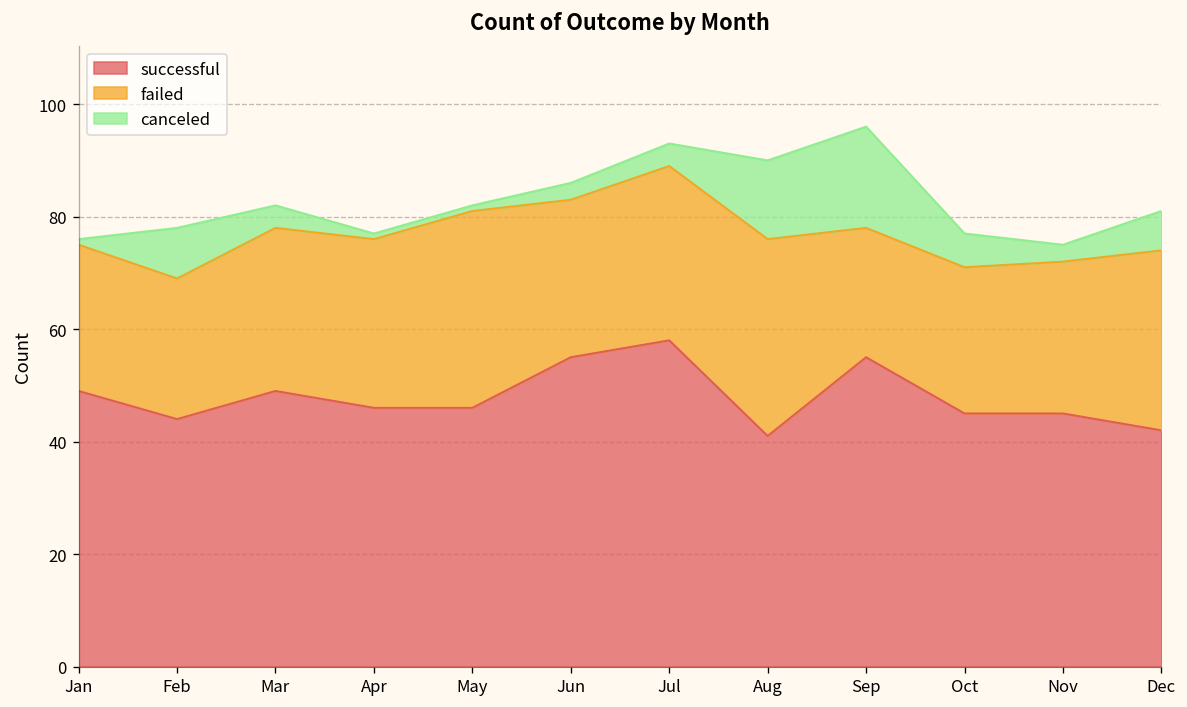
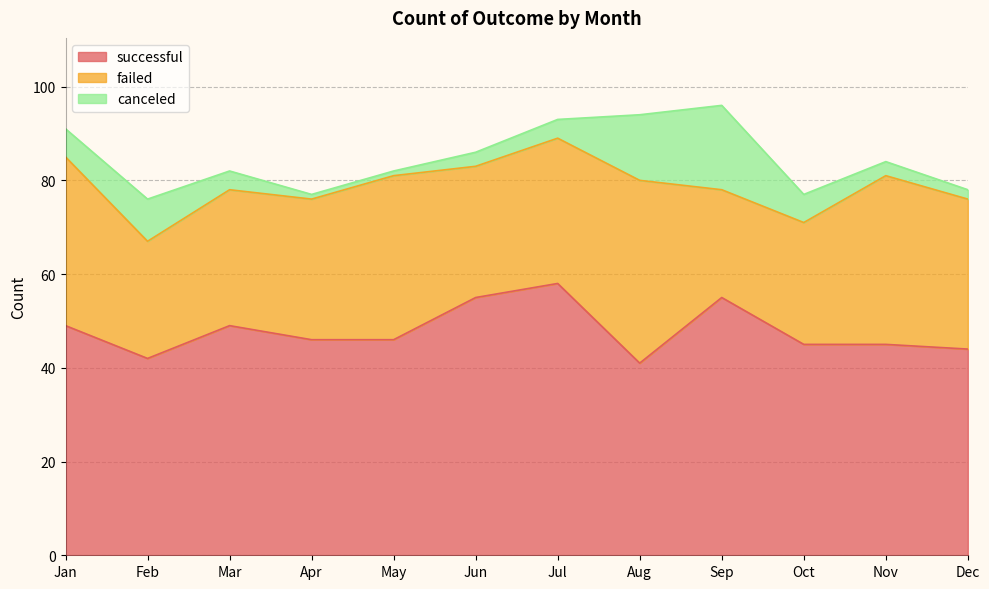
  {
    "successful": {
      "Jan": 49,
-     "Feb": 44,
+     "Feb": 42,
      "Mar": 49,
      "Apr": 46,
      "May": 46,
      "Jun": 55,
      "Jul": 58,
      "Aug": 41,
      "Sep": 55,
      "Oct": 45,
      "Nov": 45,
-     "Dec": 42
+     "Dec": 44
    },
    "failed": {
-     "Jan": 26,
+     "Jan": 36,
      "Feb": 25,
      "Mar": 29,
      "Apr": 30,
      "May": 35,
      "Jun": 28,
      "Jul": 31,
-     "Aug": 35,
+     "Aug": 39,
      "Sep": 23,
      "Oct": 26,
-     "Nov": 27,
+     "Nov": 36,
      "Dec": 32
    },
    "canceled": {
-     "Jan": 1,
+     "Jan": 6,
      "Feb": 9,
      "Mar": 4,
      "Apr": 1,
      "May": 1,
      "Jun": 3,
      "Jul": 4,
      "Aug": 14,
      "Sep": 18,
      "Oct": 6,
      "Nov": 3,
-     "Dec": 7
+     "Dec": 2
    }
  }
